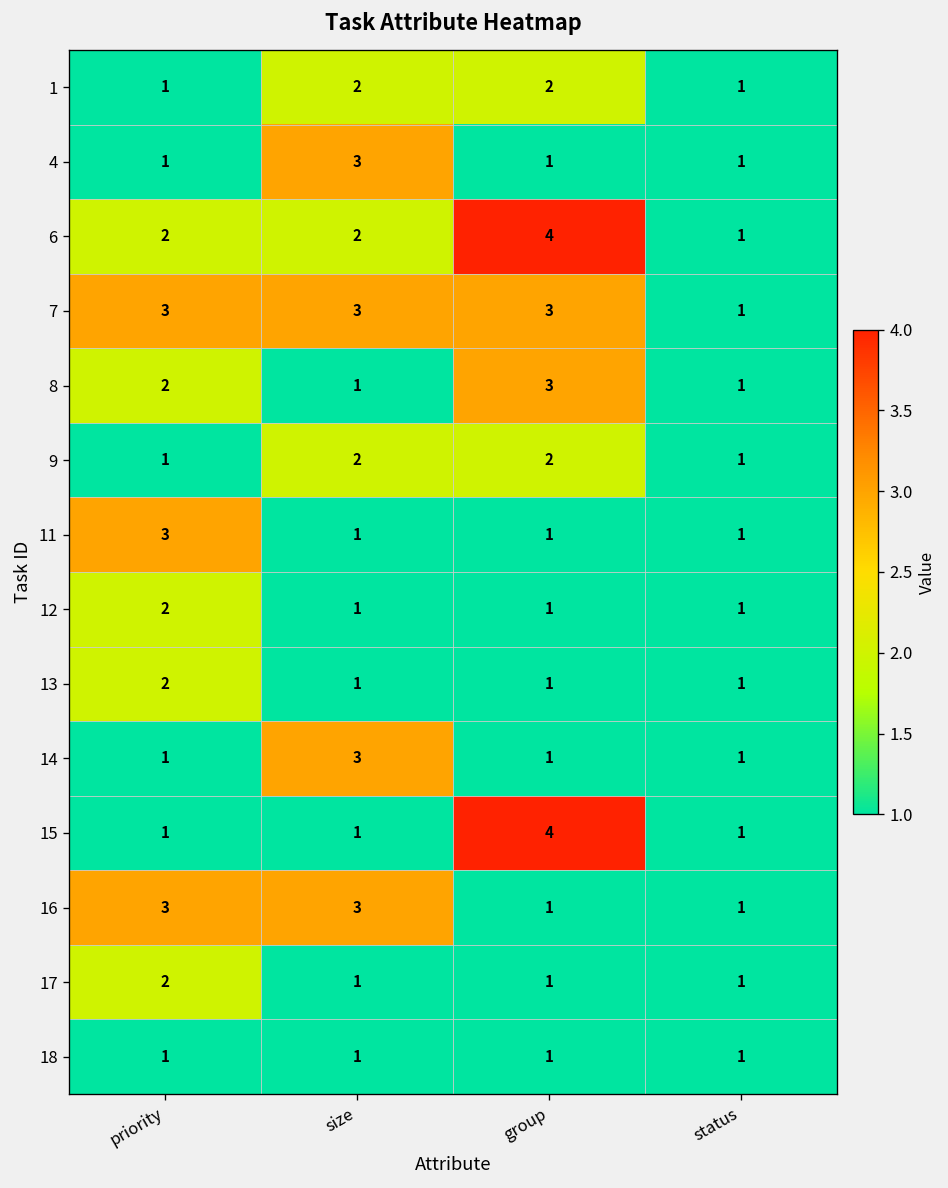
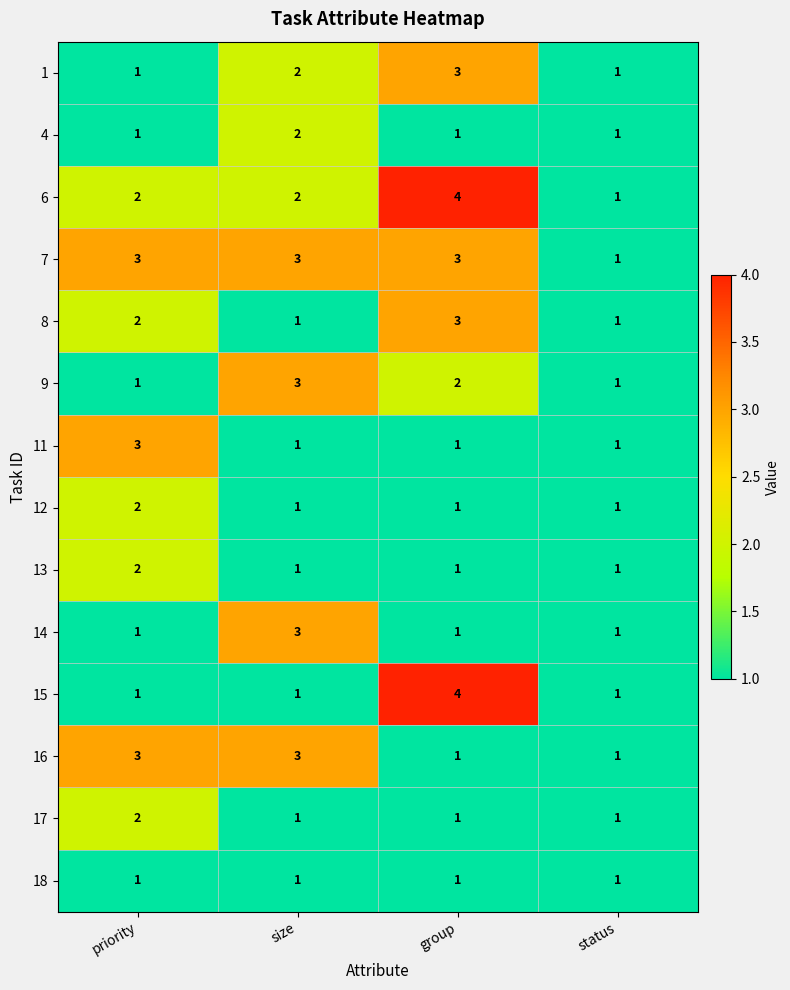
  {
    "1": {
      "priority": 1,
      "size": 2,
-     "group": 2,
+     "group": 3,
      "status": 1
    },
    "4": {
      "priority": 1,
-     "size": 3,
+     "size": 2,
      "group": 1,
      "status": 1
    },
    "6": {
      "priority": 2,
      "size": 2,
      "group": 4,
      "status": 1
    },
    "7": {
      "priority": 3,
      "size": 3,
      "group": 3,
      "status": 1
    },
    "8": {
      "priority": 2,
      "size": 1,
      "group": 3,
      "status": 1
    },
    "9": {
      "priority": 1,
-     "size": 2,
+     "size": 3,
      "group": 2,
      "status": 1
    },
    "11": {
      "priority": 3,
      "size": 1,
      "group": 1,
      "status": 1
    },
    "12": {
      "priority": 2,
      "size": 1,
      "group": 1,
      "status": 1
    },
    "13": {
      "priority": 2,
      "size": 1,
      "group": 1,
      "status": 1
    },
    "14": {
      "priority": 1,
      "size": 3,
      "group": 1,
      "status": 1
    },
    "15": {
      "priority": 1,
      "size": 1,
      "group": 4,
      "status": 1
    },
    "16": {
      "priority": 3,
      "size": 3,
      "group": 1,
      "status": 1
    },
    "17": {
      "priority": 2,
      "size": 1,
      "group": 1,
      "status": 1
    },
    "18": {
      "priority": 1,
      "size": 1,
      "group": 1,
      "status": 1
    }
  }
